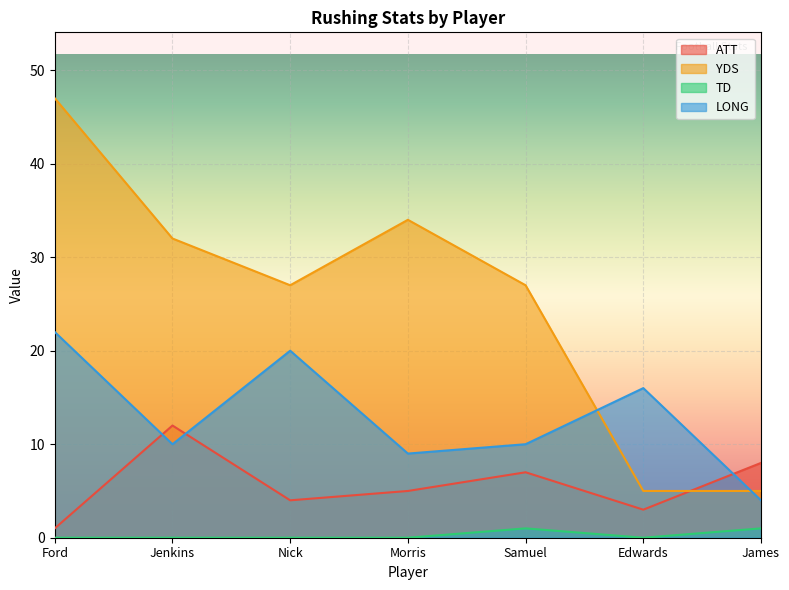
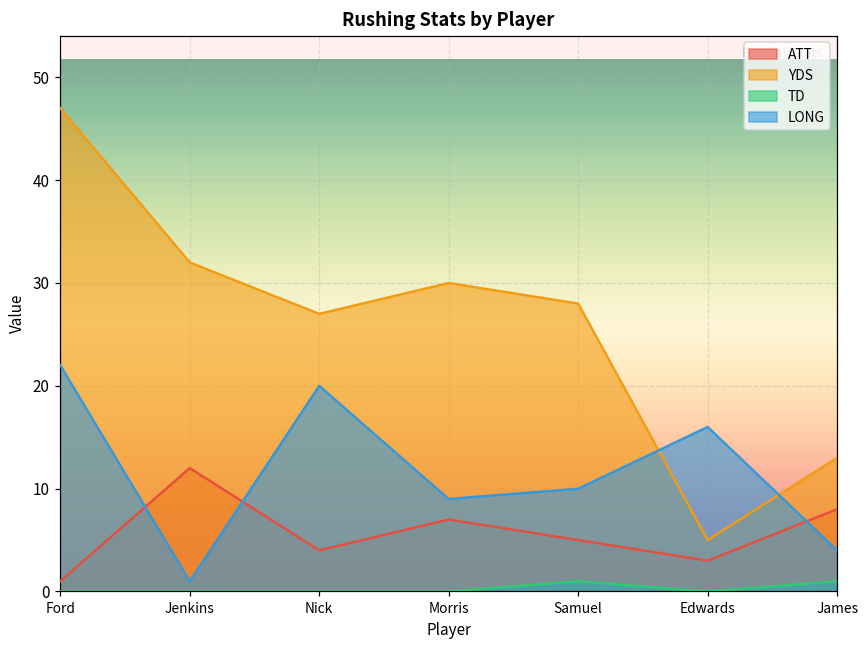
  {
    "ATT": {
      "Ford": 1,
      "Jenkins": 12,
      "Nick": 4,
-     "Morris": 5,
-     "Samuel": 7,
+     "Morris": 7,
+     "Samuel": 5,
      "Edwards": 3,
      "James": 8
    },
    "YDS": {
      "Ford": 47,
      "Jenkins": 32,
      "Nick": 27,
-     "Morris": 34,
-     "Samuel": 27,
+     "Morris": 30,
+     "Samuel": 28,
      "Edwards": 5,
-     "James": 5
+     "James": 13
    },
    "TD": {
      "Ford": 0,
      "Jenkins": 0,
      "Nick": 0,
      "Morris": 0,
      "Samuel": 1,
      "Edwards": 0,
      "James": 1
    },
    "LONG": {
      "Ford": 22,
-     "Jenkins": 10,
+     "Jenkins": 1,
      "Nick": 20,
      "Morris": 9,
      "Samuel": 10,
      "Edwards": 16,
      "James": 4
    }
  }
